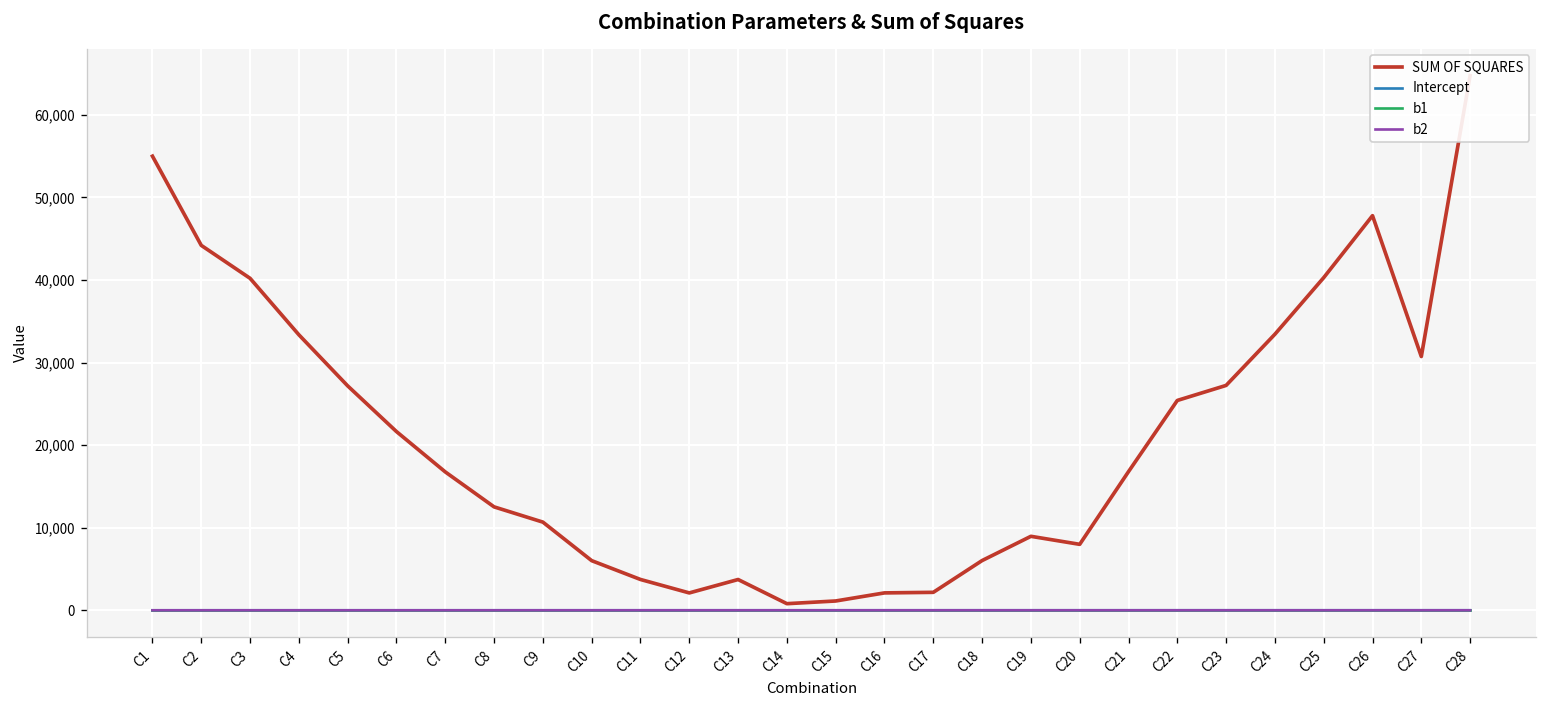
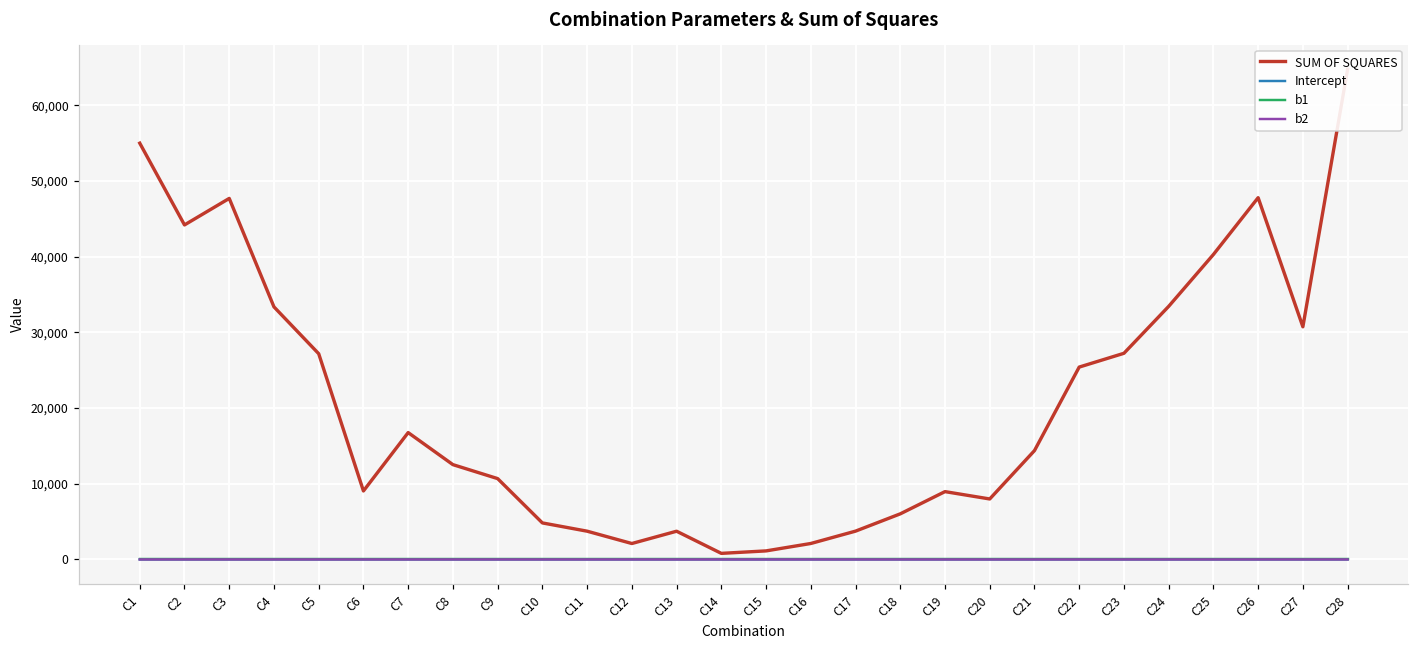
  {
    "SUM OF SQUARES": {
      "C1": "55,000",
      "C2": "44,000",
-     "C3": "40,000",
+     "C3": "48,000",
      "C4": "33,000",
      "C5": "27,000",
-     "C6": "22,000",
+     "C6": "9,000",
      "C7": "17,000",
      "C8": "13,000",
      "C9": "11,000",
-     "C10": "6,000",
+     "C10": "5,000",
      "C11": "4,000",
      "C12": "2,000",
      "C13": "4,000",
      "C14": "1,000",
      "C15": "1,000",
      "C16": "2,000",
-     "C17": "2,000",
+     "C17": "4,000",
      "C18": "6,000",
      "C19": "9,000",
      "C20": "8,000",
-     "C21": "17,000",
+     "C21": "14,000",
      "C22": "25,000",
      "C23": "27,000",
      "C24": "33,000",
      "C25": "40,000",
      "C26": "48,000",
      "C27": "31,000"
    }
  }
